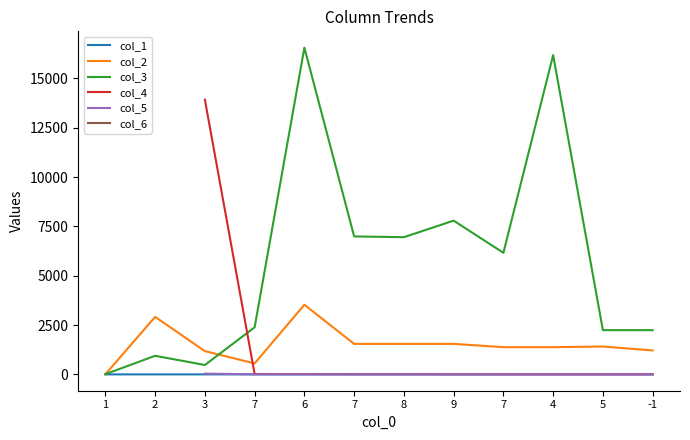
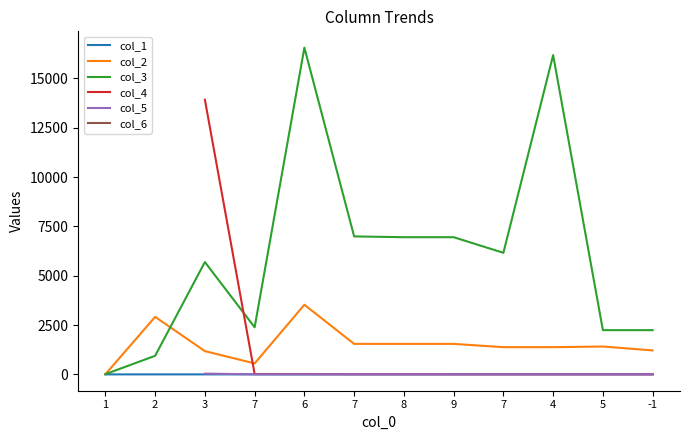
  {
    "col_1": {
      "2": 0
    },
    "col_2": {
      "2": 2900,
      "3": 1200,
      "6": 3500,
      "8": 1500,
      "9": 1500,
      "4": 1400,
      "5": 1400,
      "-1": 1200
    },
    "col_3": {
      "2": 900,
-     "3": 500,
+     "3": 5700,
      "6": 16600,
      "8": 7000,
-     "9": 7800,
+     "9": 7000,
      "4": 16200,
      "5": 2200,
      "-1": 2200
    },
    "col_4": {
      "3": 13900
    }
  }
